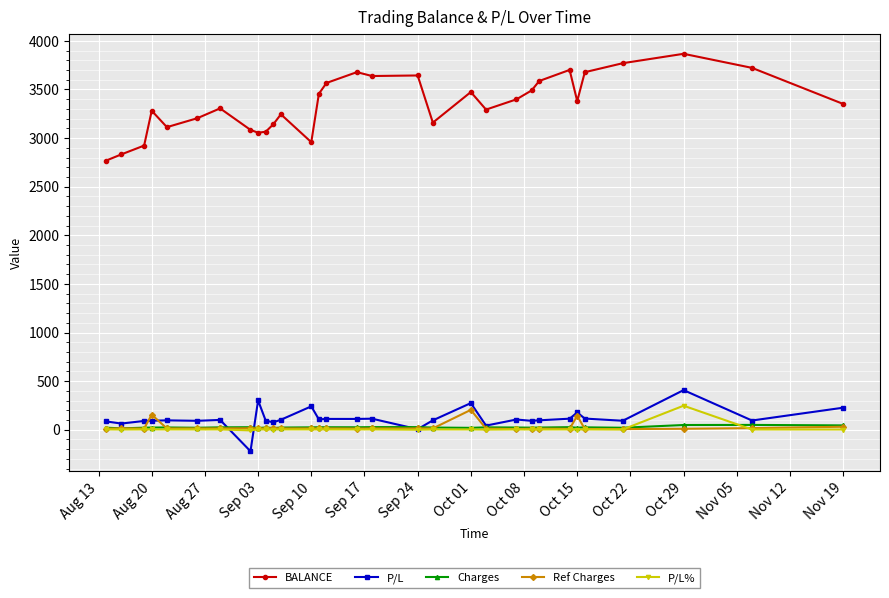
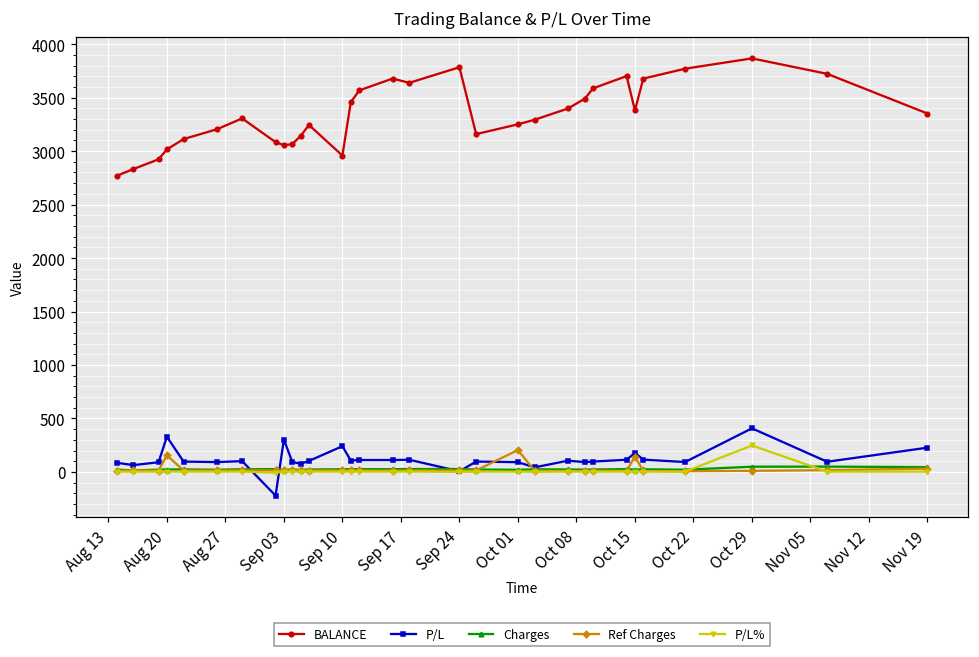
  {
    "BALANCE": {
-     "Aug 20": 3300,
+     "Aug 20": 3000,
      "Sep 03": 3100,
      "Sep 10": 3000,
-     "Sep 24": 3600,
-     "Oct 01": 3500,
+     "Sep 24": 3800,
+     "Oct 01": 3300,
      "Oct 15": 3400,
      "Oct 29": 3900,
      "Nov 19": 3400
    },
    "P/L": {
-     "Aug 20": 100,
+     "Aug 20": 300,
      "Sep 03": 300,
      "Sep 10": 200,
-     "Oct 01": 300,
+     "Oct 01": 100,
      "Oct 15": 200,
      "Oct 29": 400,
      "Nov 19": 200
    },
    "Charges": {
      "Oct 29": 0
    },
    "Ref Charges": {
      "Aug 20": 200,
      "Oct 01": 200,
      "Oct 15": 100,
      "Oct 29": 0
    },
    "P/L%": {
      "Oct 29": 200,
      "Nov 19": 0
    }
  }
